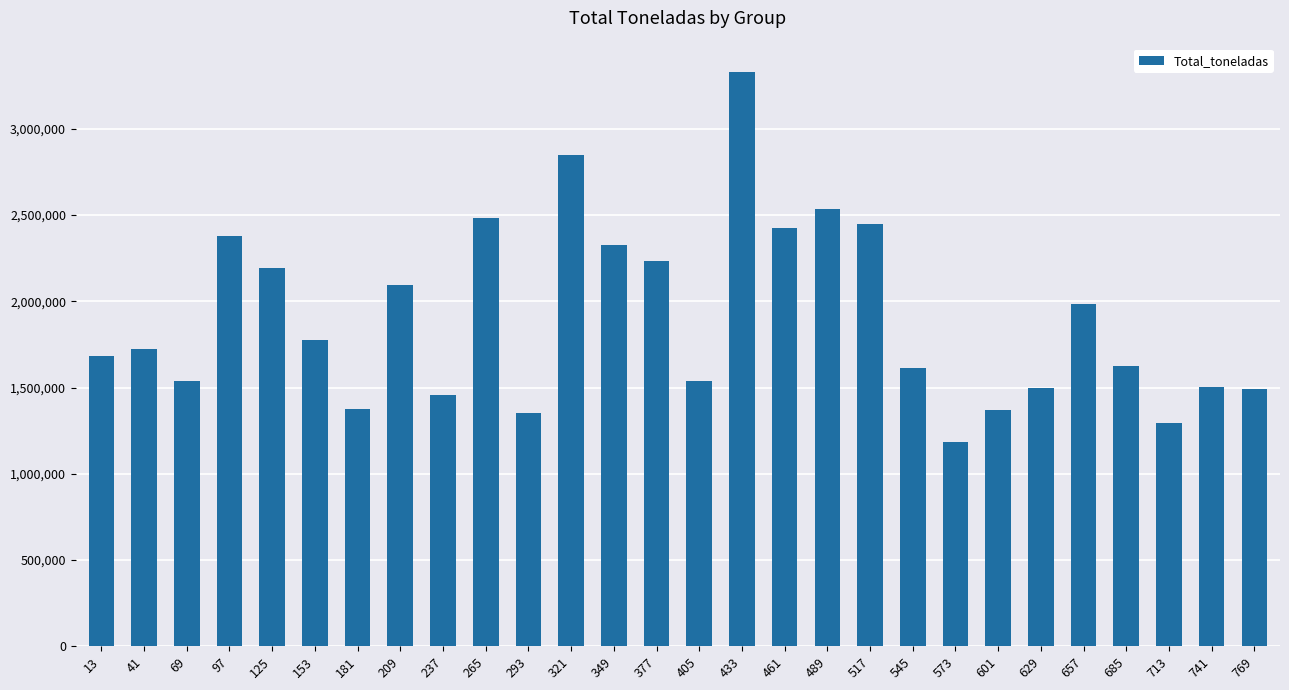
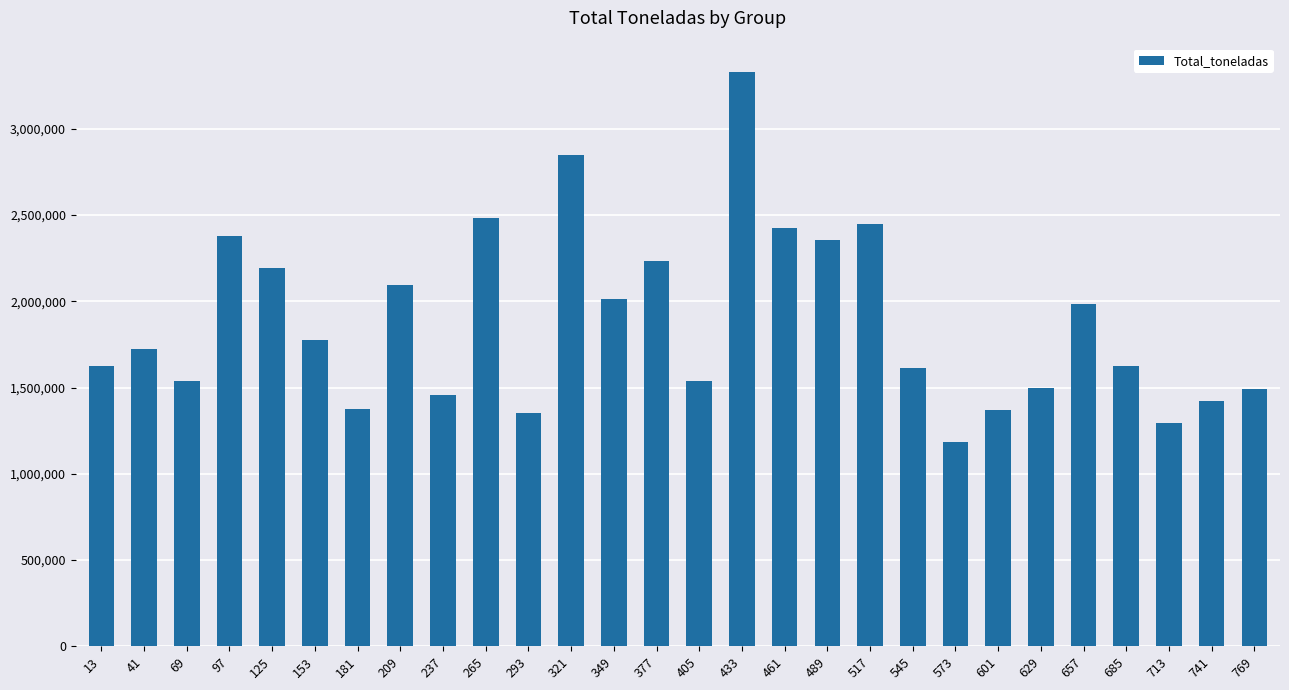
  {
-   "13": "1,680,000",
+   "13": "1,630,000",
    "41": "1,730,000",
    "69": "1,540,000",
    "97": "2,380,000",
    "125": "2,190,000",
    "153": "1,770,000",
    "181": "1,380,000",
    "209": "2,100,000",
    "237": "1,460,000",
    "265": "2,490,000",
    "293": "1,350,000",
    "321": "2,850,000",
-   "349": "2,330,000",
+   "349": "2,010,000",
    "377": "2,230,000",
    "405": "1,540,000",
    "433": "3,330,000",
    "461": "2,420,000",
-   "489": "2,530,000",
+   "489": "2,350,000",
    "517": "2,450,000",
    "545": "1,610,000",
    "573": "1,190,000",
    "601": "1,370,000",
    "629": "1,500,000",
    "657": "1,980,000",
    "685": "1,630,000",
    "713": "1,300,000",
-   "741": "1,500,000",
+   "741": "1,420,000",
    "769": "1,490,000"
  }
